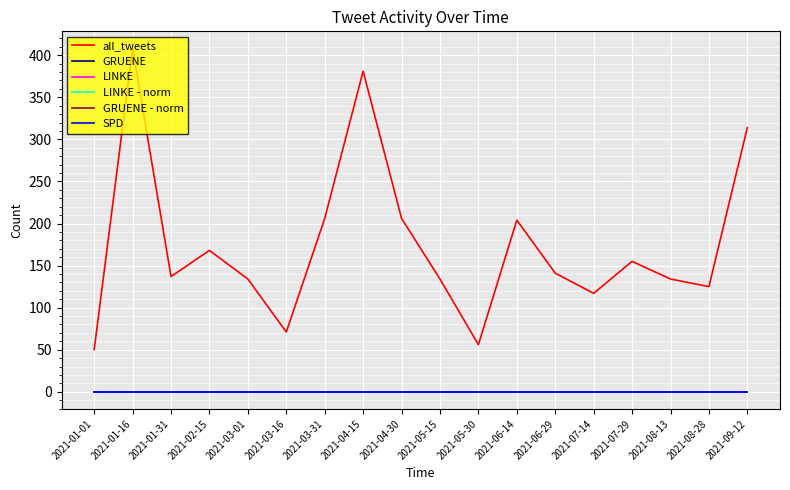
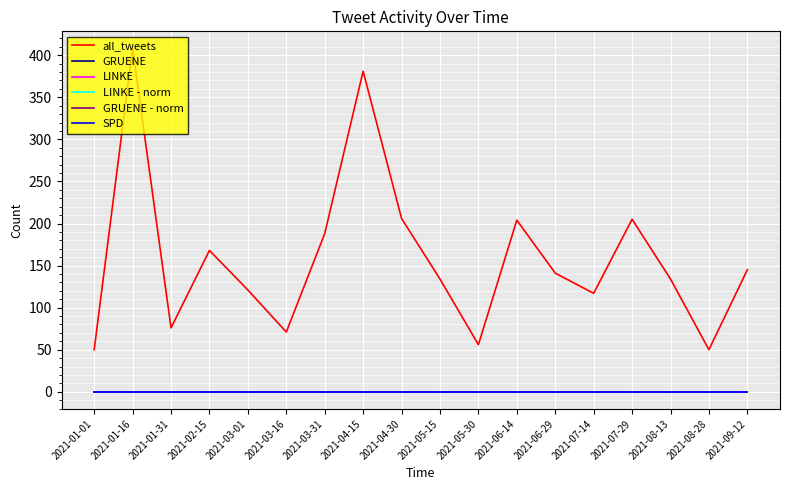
  {
    "all_tweets": {
      "2021-01-01": 50,
-     "2021-01-31": 140,
+     "2021-01-31": 80,
      "2021-02-15": 170,
-     "2021-03-01": 130,
+     "2021-03-01": 120,
      "2021-03-16": 70,
-     "2021-03-31": 210,
+     "2021-03-31": 190,
      "2021-04-15": 380,
      "2021-04-30": 210,
      "2021-05-15": 130,
      "2021-05-30": 60,
      "2021-06-14": 200,
      "2021-06-29": 140,
      "2021-07-14": 120,
-     "2021-07-29": 160,
+     "2021-07-29": 210,
      "2021-08-13": 130,
-     "2021-08-28": 130,
-     "2021-09-12": 310
+     "2021-08-28": 50,
+     "2021-09-12": 150
    },
    "SPD": {
      "2021-01-01": 0,
      "2021-01-16": 0,
      "2021-01-31": 0,
      "2021-02-15": 0,
      "2021-03-01": 0,
      "2021-03-16": 0,
      "2021-03-31": 0,
      "2021-04-15": 0,
      "2021-04-30": 0,
      "2021-05-15": 0,
      "2021-05-30": 0,
      "2021-06-14": 0,
      "2021-06-29": 0,
      "2021-07-14": 0,
      "2021-07-29": 0,
      "2021-08-13": 0,
      "2021-08-28": 0,
      "2021-09-12": 0
    }
  }
